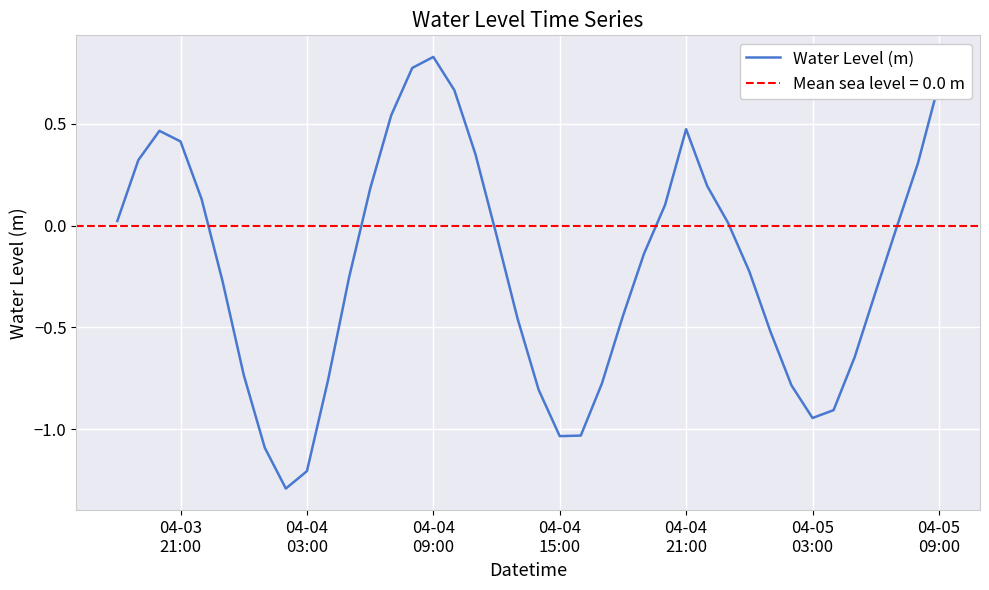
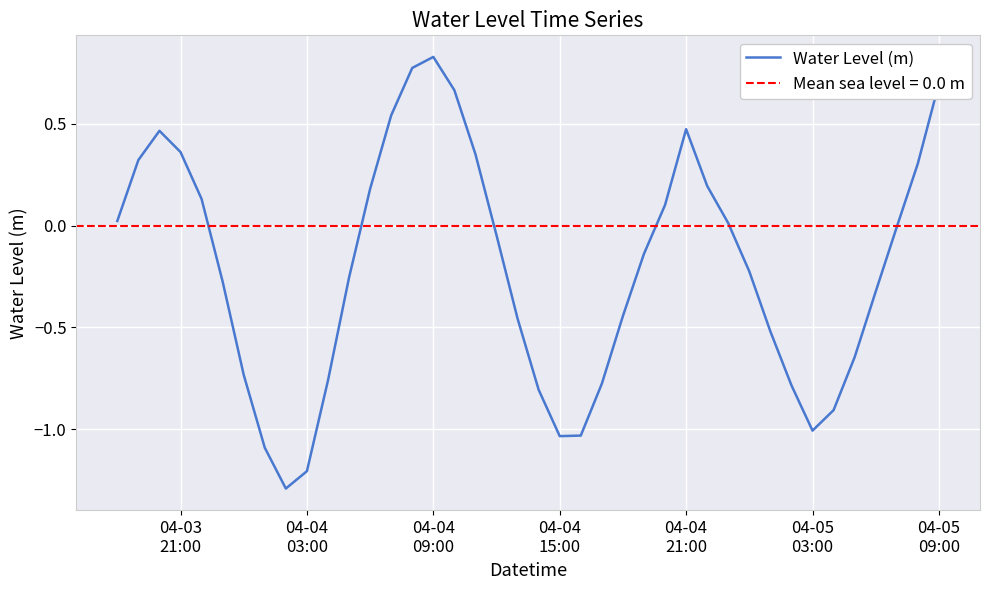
  {
-   "04-03 21:00": 0.41,
+   "04-03 21:00": 0.36,
    "04-04 03:00": -1.21,
    "04-04 09:00": 0.83,
    "04-04 15:00": -1.03,
    "04-04 21:00": 0.47,
-   "04-05 03:00": -0.94
+   "04-05 03:00": -1.01
  }
